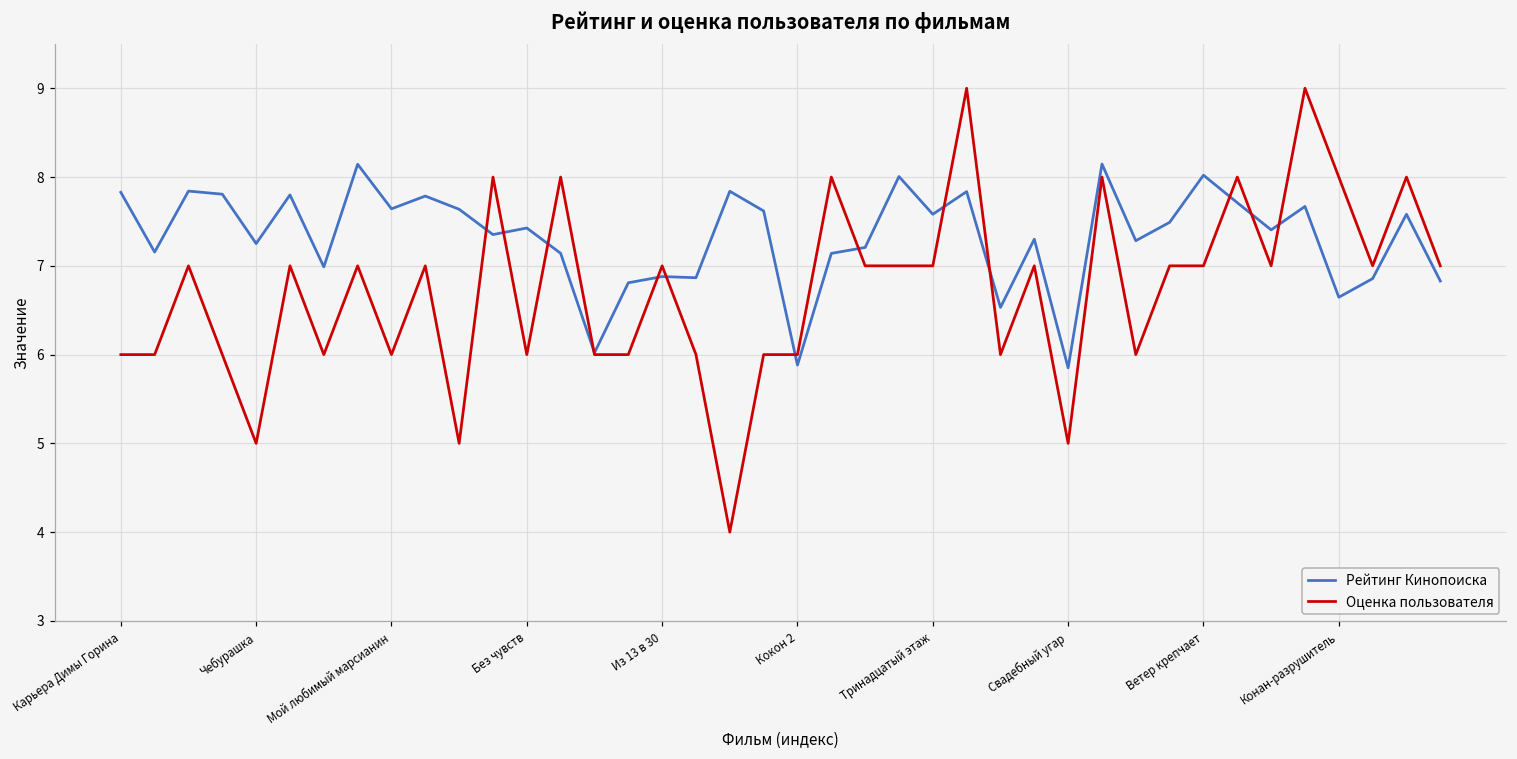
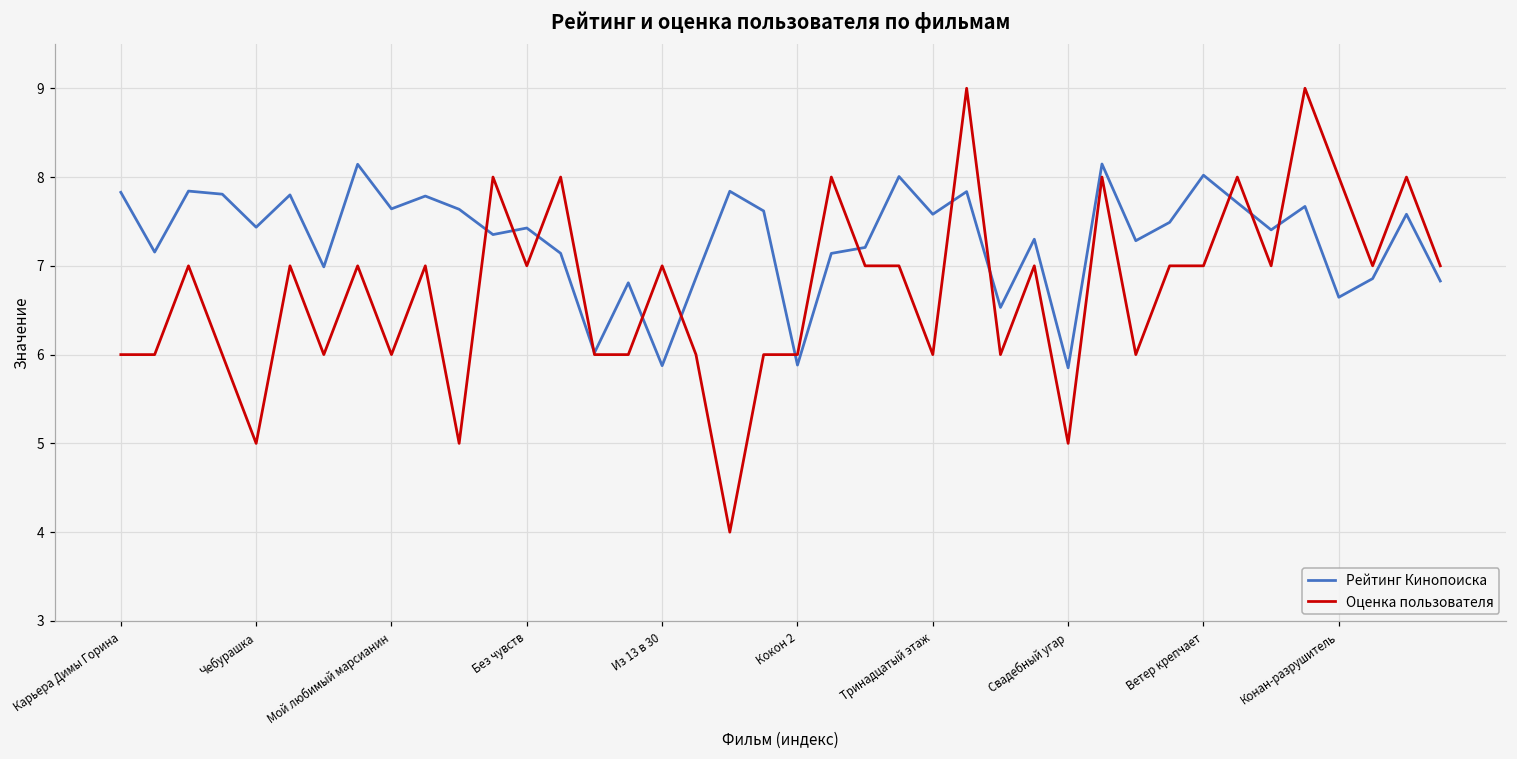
  {
    "Рейтинг Кинопоиска": {
      "Карьера Димы Горина": 7.8,
-     "Чебурашка": 7.3,
+     "Чебурашка": 7.4,
      "Мой любимый марсианин": 7.6,
      "Без чувств": 7.4,
-     "Из 13 в 30": 6.9,
+     "Из 13 в 30": 5.9,
      "Кокон 2": 5.9,
      "Тринадцатый этаж": 7.6,
      "Свадебный угар": 5.9,
      "Ветер крепчает": 8.0,
      "Конан-разрушитель": 6.6
    },
    "Оценка пользователя": {
      "Карьера Димы Горина": 6,
      "Чебурашка": 5,
      "Мой любимый марсианин": 6,
-     "Без чувств": 6,
+     "Без чувств": 7,
      "Из 13 в 30": 7,
      "Кокон 2": 6,
-     "Тринадцатый этаж": 7,
+     "Тринадцатый этаж": 6,
      "Свадебный угар": 5,
      "Ветер крепчает": 7,
      "Конан-разрушитель": 8
    }
  }
